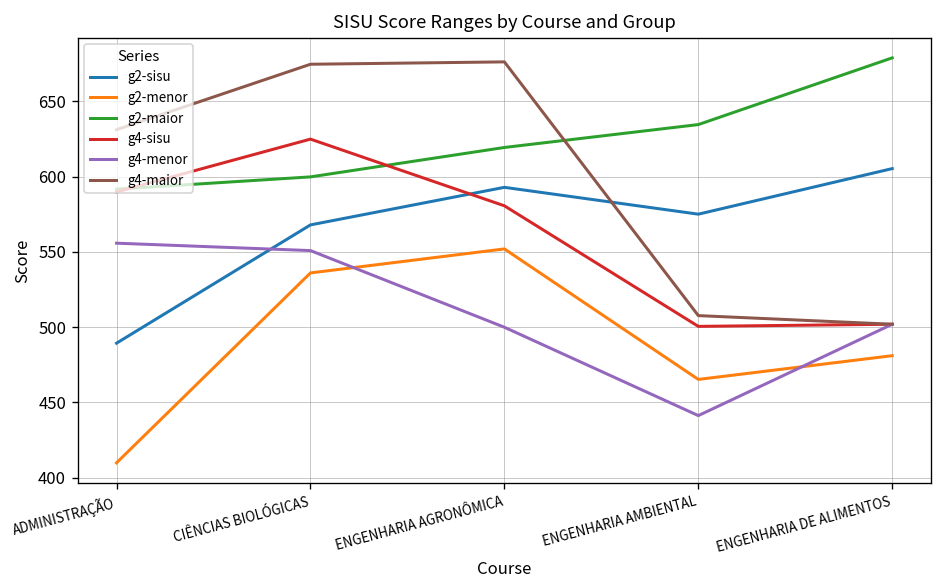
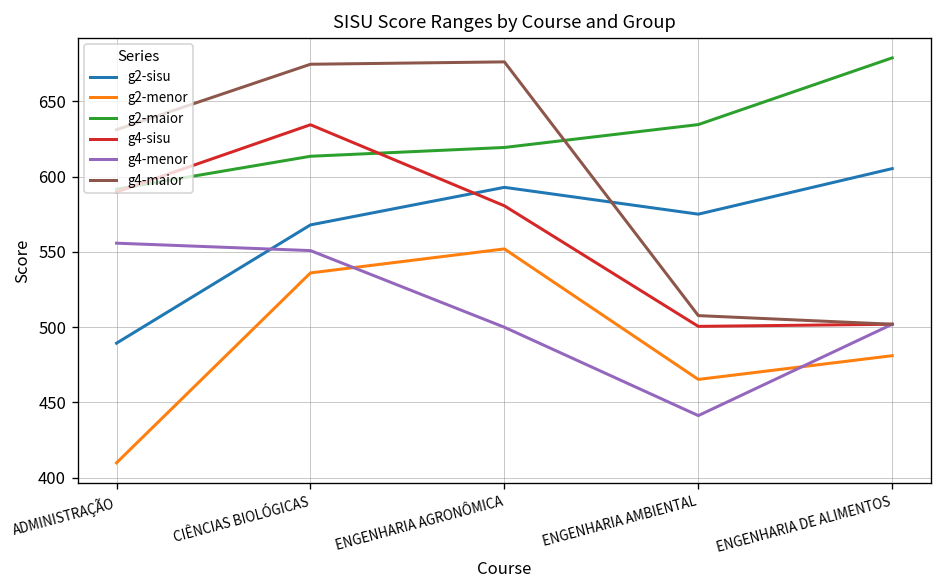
  {
    "g2-sisu": {
      "ADMINISTRAÇÃO": 489,
      "CIÊNCIAS BIOLÓGICAS": 568,
      "ENGENHARIA AGRONÔMICA": 593,
      "ENGENHARIA AMBIENTAL": 575,
      "ENGENHARIA DE ALIMENTOS": 605
    },
    "g2-menor": {
      "ADMINISTRAÇÃO": 410,
      "CIÊNCIAS BIOLÓGICAS": 536,
      "ENGENHARIA AGRONÔMICA": 552,
      "ENGENHARIA AMBIENTAL": 465,
      "ENGENHARIA DE ALIMENTOS": 481
    },
    "g2-maior": {
-     "CIÊNCIAS BIOLÓGICAS": 600,
+     "CIÊNCIAS BIOLÓGICAS": 613,
      "ENGENHARIA AGRONÔMICA": 619,
      "ENGENHARIA AMBIENTAL": 635,
      "ENGENHARIA DE ALIMENTOS": 679
    },
    "g4-sisu": {
-     "CIÊNCIAS BIOLÓGICAS": 625,
+     "CIÊNCIAS BIOLÓGICAS": 634,
      "ENGENHARIA AGRONÔMICA": 581,
      "ENGENHARIA AMBIENTAL": 500
    },
    "g4-menor": {
      "ADMINISTRAÇÃO": 556,
      "CIÊNCIAS BIOLÓGICAS": 551,
      "ENGENHARIA AGRONÔMICA": 500,
      "ENGENHARIA AMBIENTAL": 441
    },
    "g4-maior": {
      "CIÊNCIAS BIOLÓGICAS": 675,
      "ENGENHARIA AGRONÔMICA": 676,
      "ENGENHARIA AMBIENTAL": 508
    }
  }
